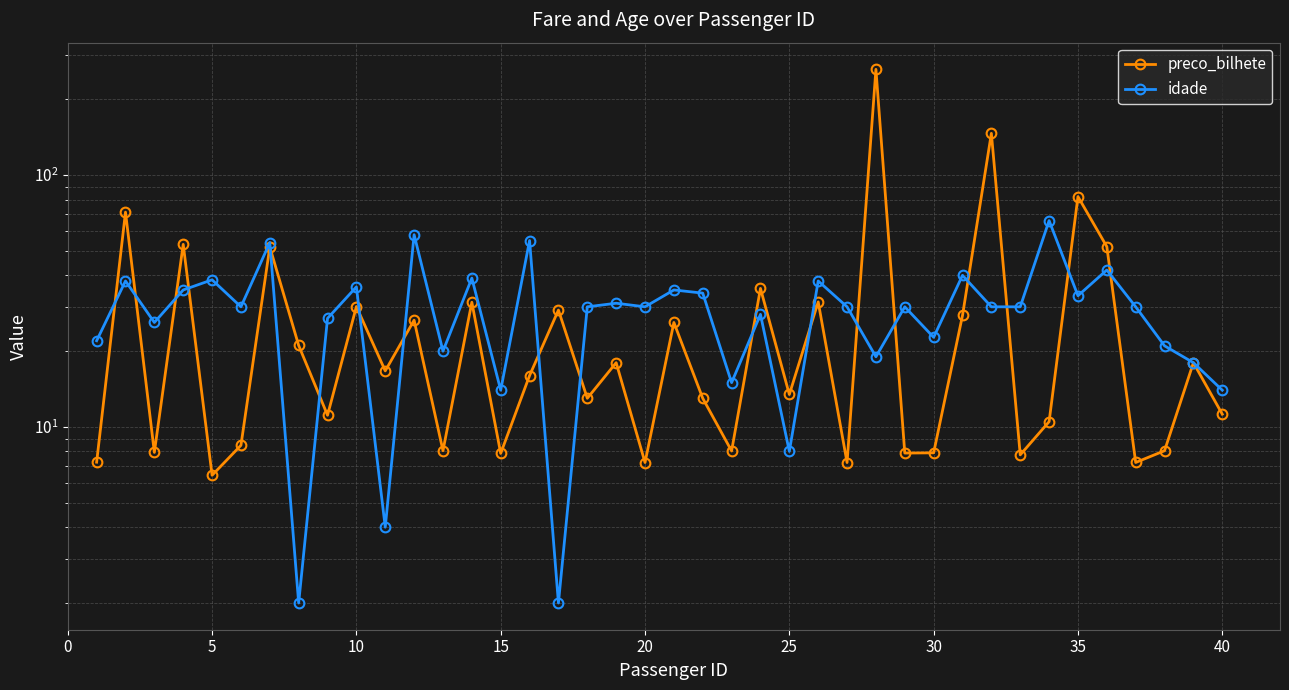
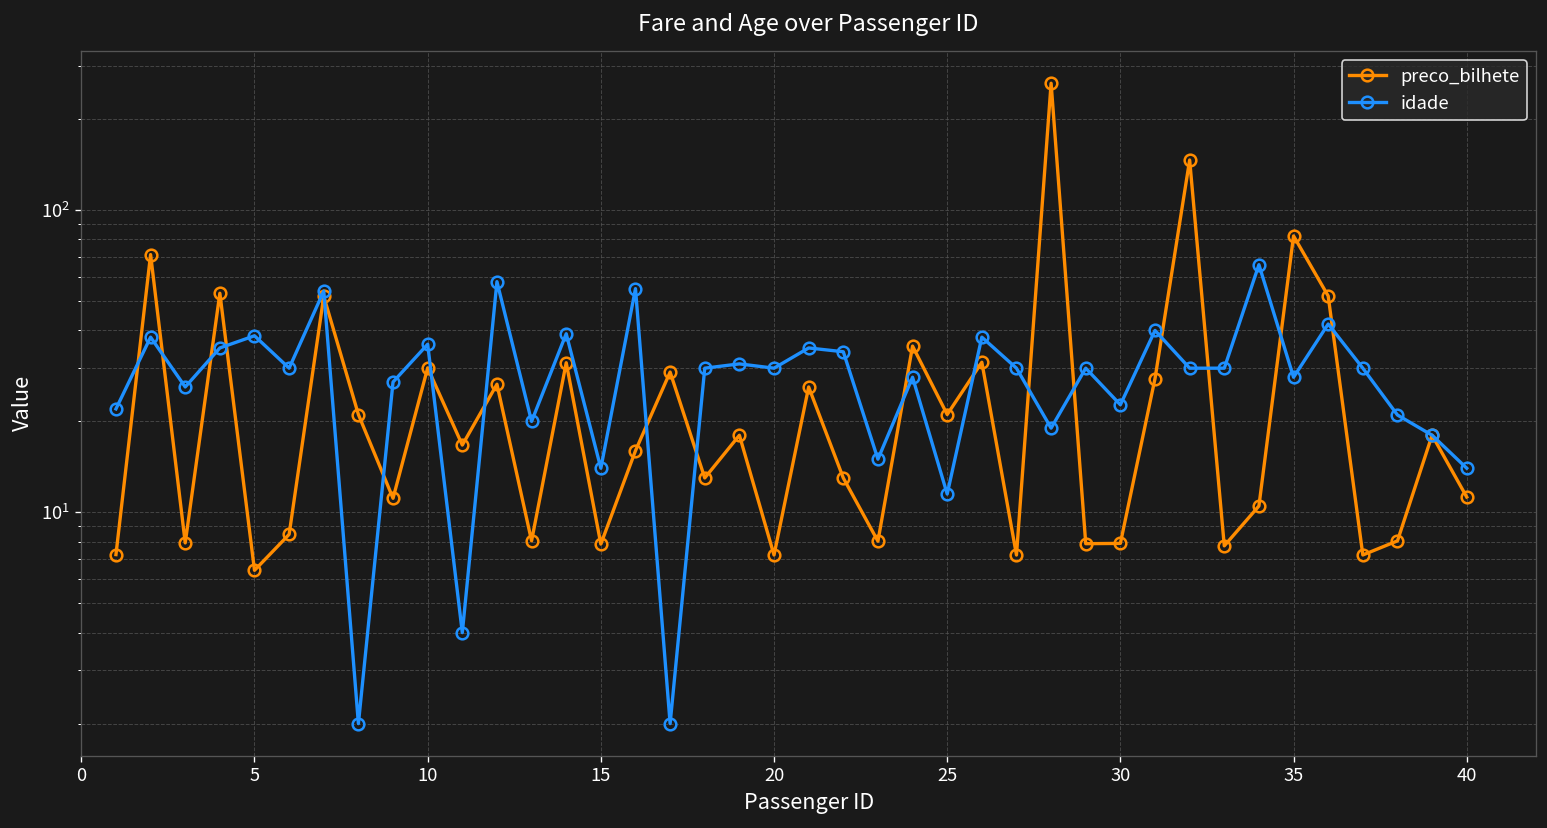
  {
    "preco_bilhete": {
      "5": 6.4,
      "10": 30,
      "15": 8,
      "20": 7.2,
-     "25": 13,
+     "25": 21,
      "30": 8,
      "35": 82,
      "40": 11
    },
    "idade": {
      "5": 38,
      "10": 36,
      "15": 14,
      "20": 30,
-     "25": 8.0,
+     "25": 12,
      "30": 23,
-     "35": 33,
+     "35": 28,
      "40": 14
    }
  }
